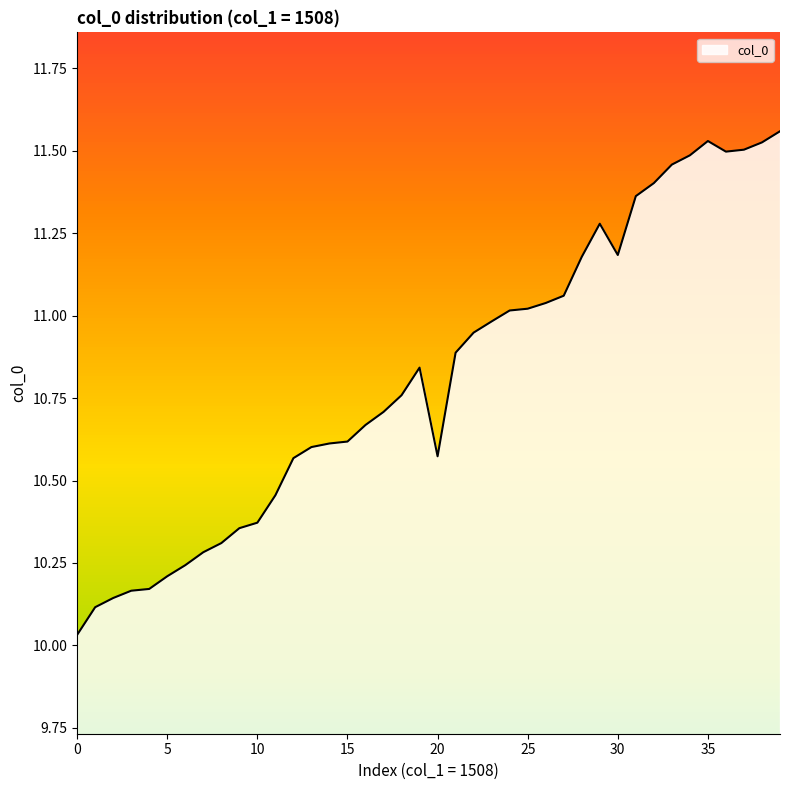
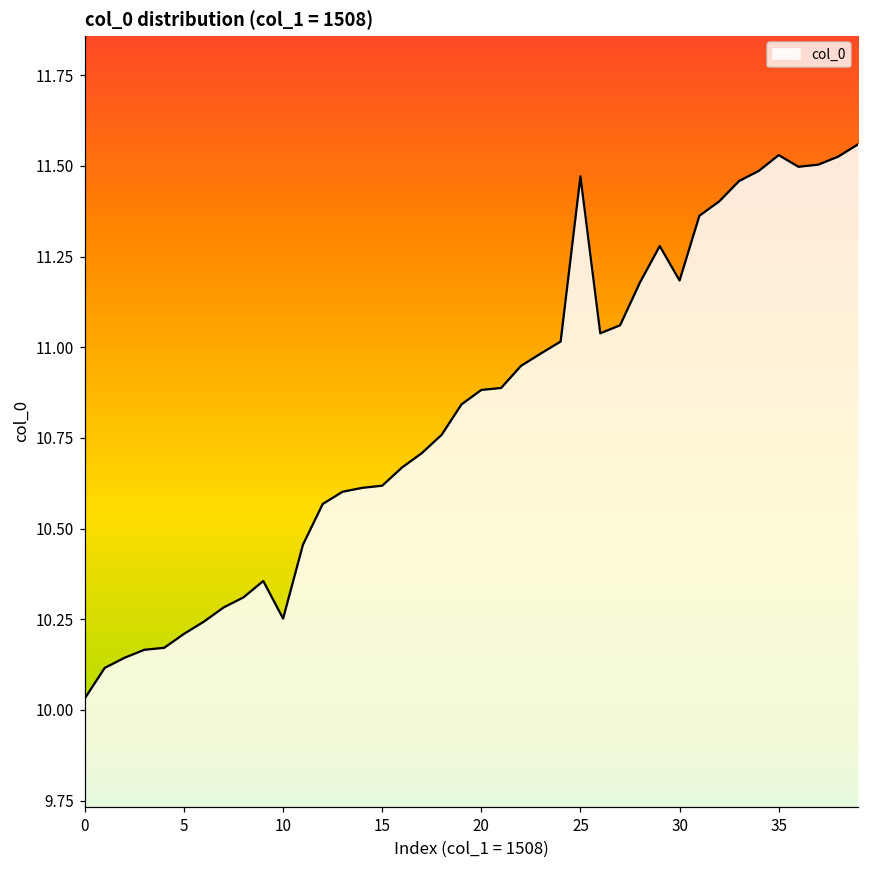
  {
    "0": 10.03,
    "5": 10.21,
-   "10": 10.37,
+   "10": 10.25,
    "15": 10.62,
-   "20": 10.57,
-   "25": 11.02,
+   "20": 10.88,
+   "25": 11.47,
    "30": 11.18,
    "35": 11.53
  }
